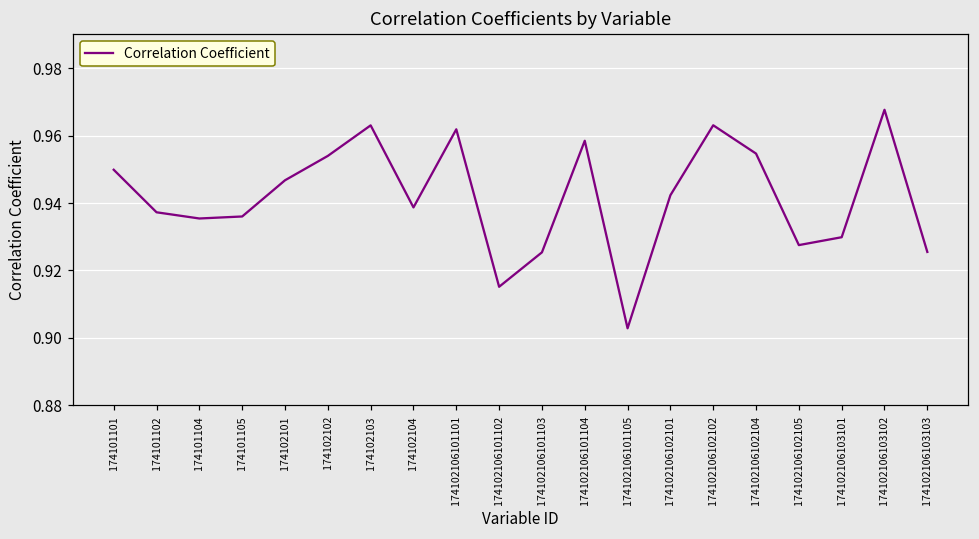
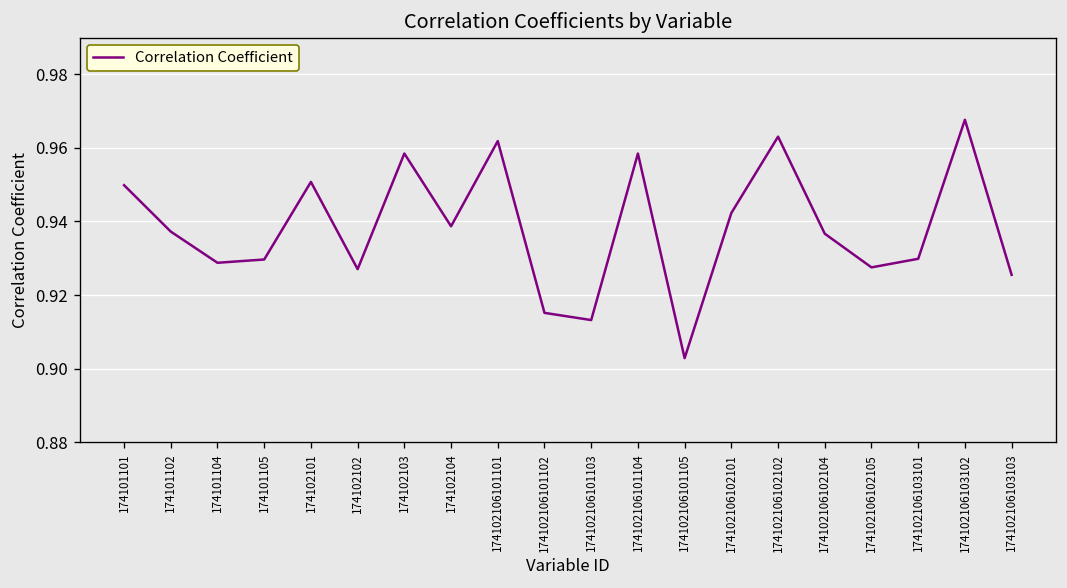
  {
    "174101101": 0.950,
    "174101102": 0.937,
-   "174101104": 0.935,
-   "174101105": 0.936,
-   "174102101": 0.947,
-   "174102102": 0.954,
-   "174102103": 0.963,
+   "174101104": 0.929,
+   "174101105": 0.930,
+   "174102101": 0.951,
+   "174102102": 0.927,
+   "174102103": 0.958,
    "174102104": 0.939,
    "174102106101101": 0.962,
    "174102106101102": 0.915,
-   "174102106101103": 0.925,
+   "174102106101103": 0.913,
    "174102106101104": 0.958,
    "174102106101105": 0.903,
    "174102106102101": 0.942,
    "174102106102102": 0.963,
-   "174102106102104": 0.955,
+   "174102106102104": 0.937,
    "174102106102105": 0.928,
    "174102106103101": 0.930,
    "174102106103102": 0.968,
    "174102106103103": 0.925
  }
